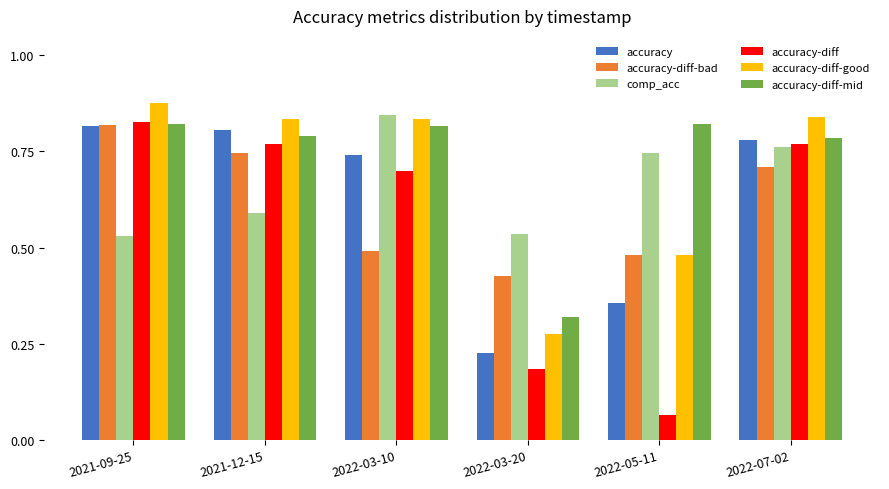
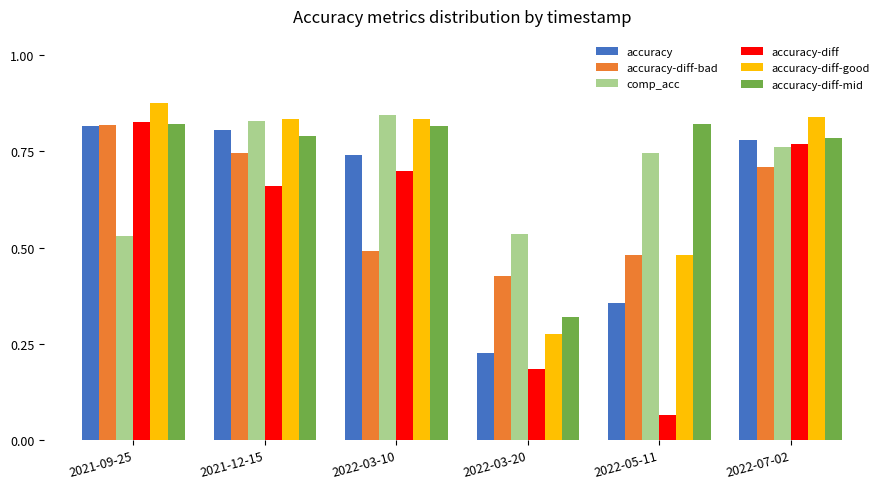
  {
    "accuracy": {
      "2021-09-25": 0.82,
      "2021-12-15": 0.81,
      "2022-03-10": 0.74,
      "2022-03-20": 0.23,
      "2022-05-11": 0.36,
      "2022-07-02": 0.78
    },
    "accuracy-diff-bad": {
      "2021-09-25": 0.82,
      "2021-12-15": 0.75,
      "2022-03-10": 0.49,
      "2022-03-20": 0.43,
      "2022-05-11": 0.48,
      "2022-07-02": 0.71
    },
    "comp_acc": {
      "2021-09-25": 0.53,
-     "2021-12-15": 0.59,
+     "2021-12-15": 0.83,
      "2022-03-10": 0.85,
      "2022-03-20": 0.54,
      "2022-05-11": 0.75,
      "2022-07-02": 0.76
    },
    "accuracy-diff": {
      "2021-09-25": 0.83,
-     "2021-12-15": 0.77,
+     "2021-12-15": 0.66,
      "2022-03-10": 0.70,
      "2022-03-20": 0.19,
      "2022-05-11": 0.07,
      "2022-07-02": 0.77
    },
    "accuracy-diff-good": {
      "2021-09-25": 0.88,
      "2021-12-15": 0.84,
      "2022-03-10": 0.84,
      "2022-03-20": 0.28,
      "2022-05-11": 0.48,
      "2022-07-02": 0.84
    },
    "accuracy-diff-mid": {
      "2021-09-25": 0.82,
      "2021-12-15": 0.79,
      "2022-03-10": 0.82,
      "2022-03-20": 0.32,
      "2022-05-11": 0.82,
      "2022-07-02": 0.79
    }
  }
